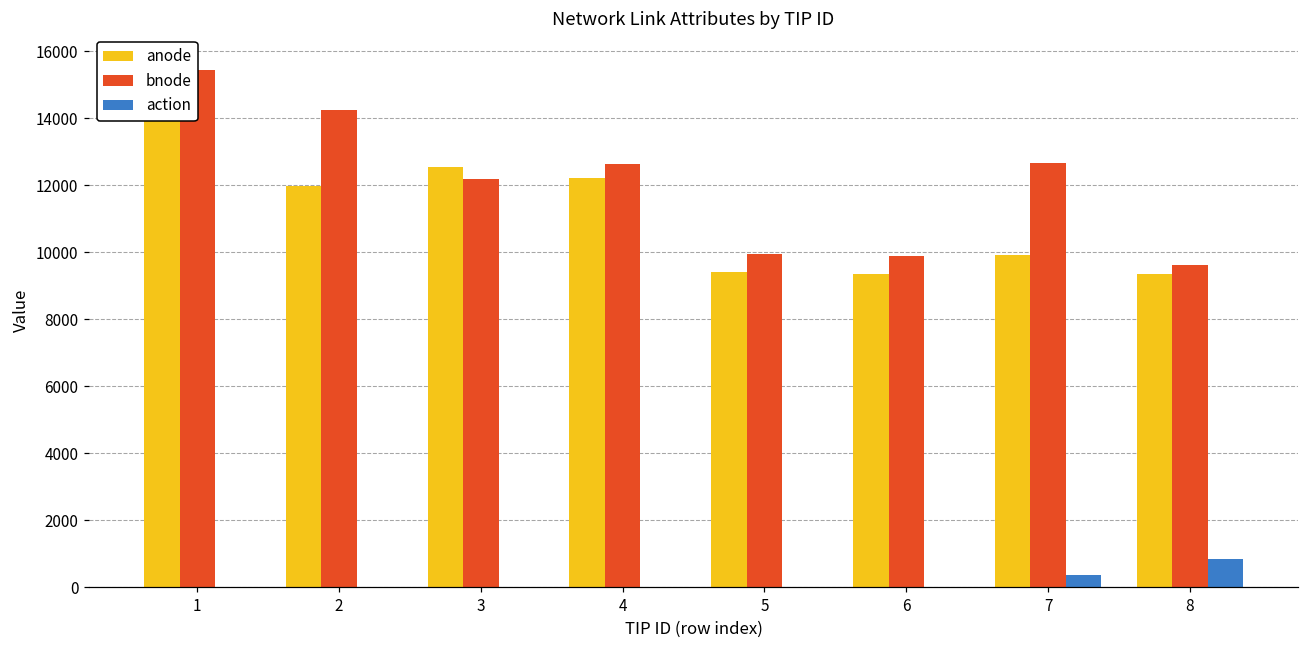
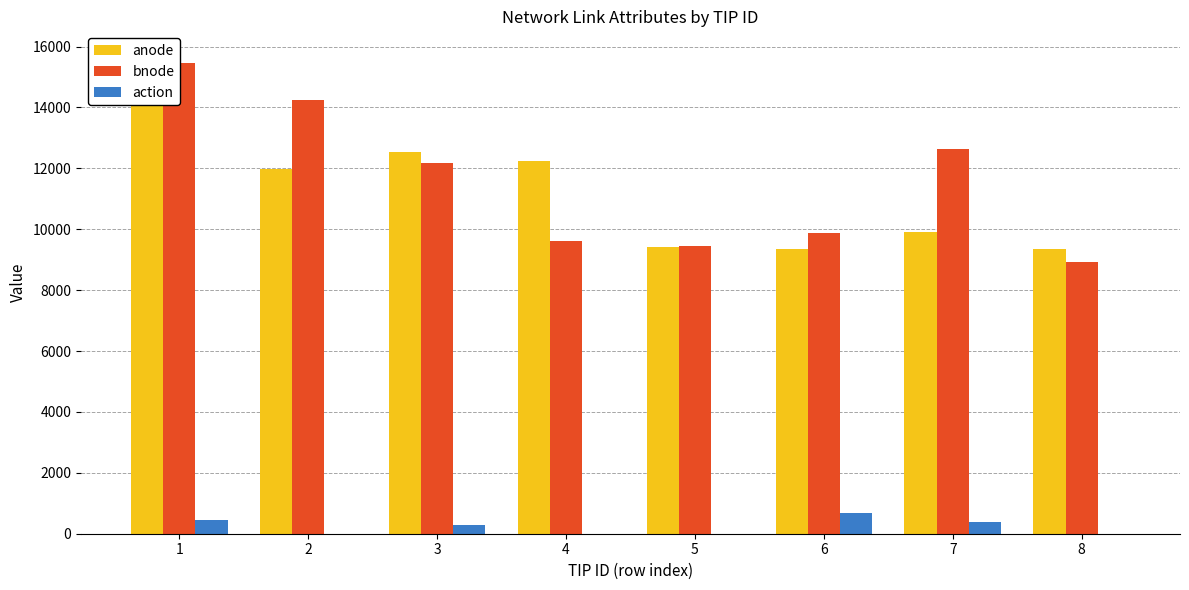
  {
    "anode": {
      "2": 12000,
      "3": 12500,
      "4": 12200,
      "5": 9400,
      "6": 9400,
      "7": 9900,
      "8": 9400
    },
    "bnode": {
      "2": 14300,
      "3": 12200,
-     "4": 12600,
-     "5": 9900,
+     "4": 9600,
+     "5": 9400,
      "6": 9900,
      "7": 12600,
-     "8": 9600
+     "8": 8900
    },
    "action": {
-     "1": 0,
-     "3": 0,
-     "6": 0,
+     "1": 500,
+     "3": 300,
+     "6": 700,
      "7": 400,
-     "8": 800
+     "8": 0
    }
  }
